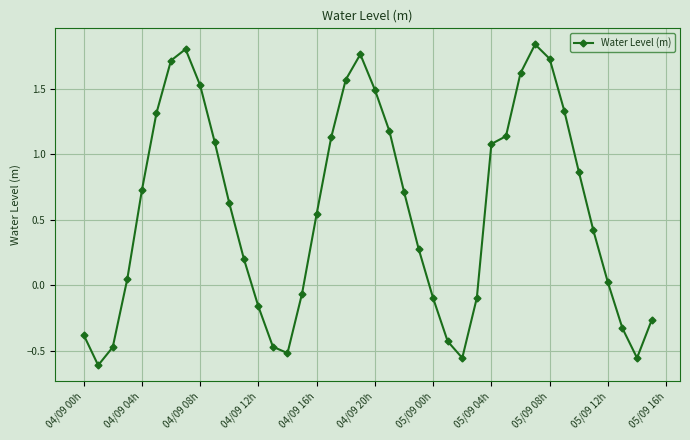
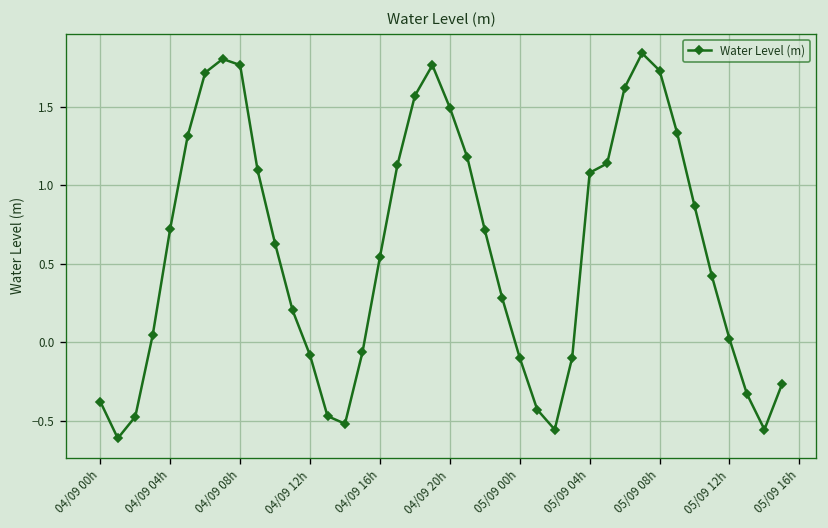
  {
    "04/09 00h": -0.38,
    "04/09 04h": 0.72,
-   "04/09 08h": 1.53,
-   "04/09 12h": -0.16,
+   "04/09 08h": 1.76,
+   "04/09 12h": -0.08,
    "04/09 16h": 0.54,
    "04/09 20h": 1.49,
    "05/09 00h": -0.10,
    "05/09 04h": 1.08,
    "05/09 08h": 1.73,
    "05/09 12h": 0.02
  }
